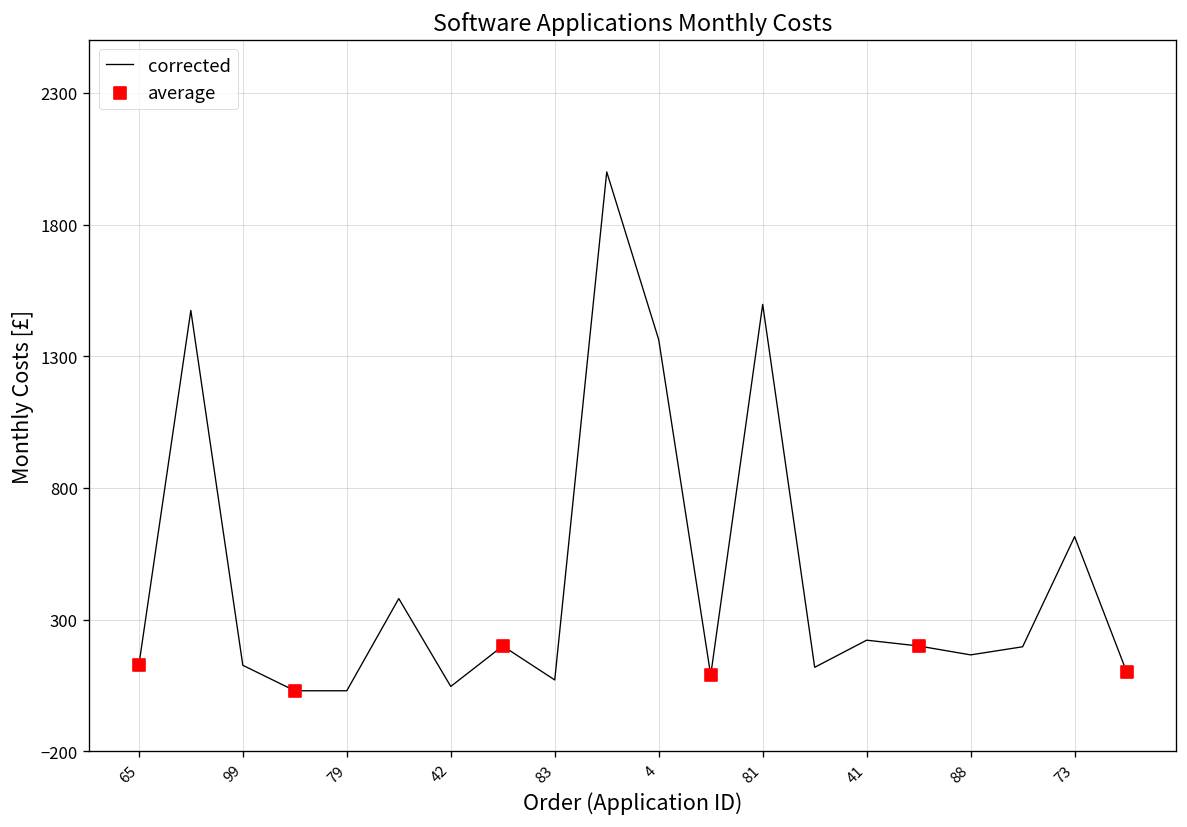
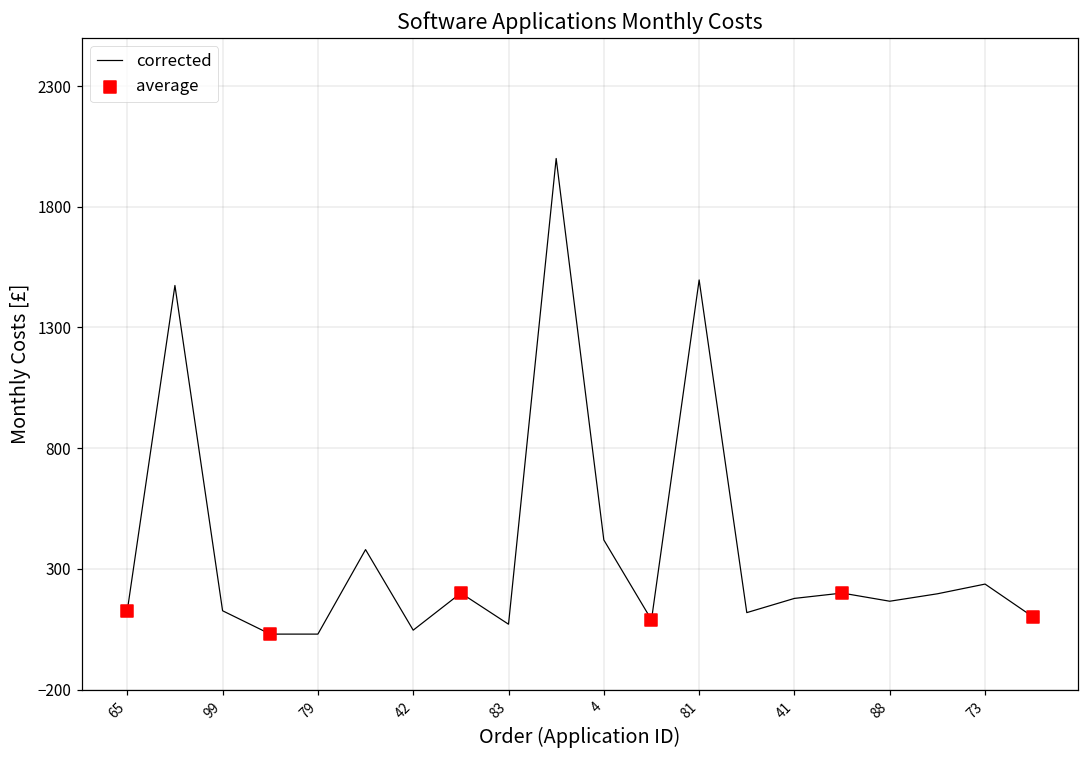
  {
    "corrected": {
      "99": 130,
      "79": 30,
      "42": 50,
      "83": 70,
-     "4": 1360,
+     "4": 420,
      "81": 1500,
-     "41": 220,
+     "41": 180,
      "88": 170,
-     "73": 620
+     "73": 240
    }
  }
